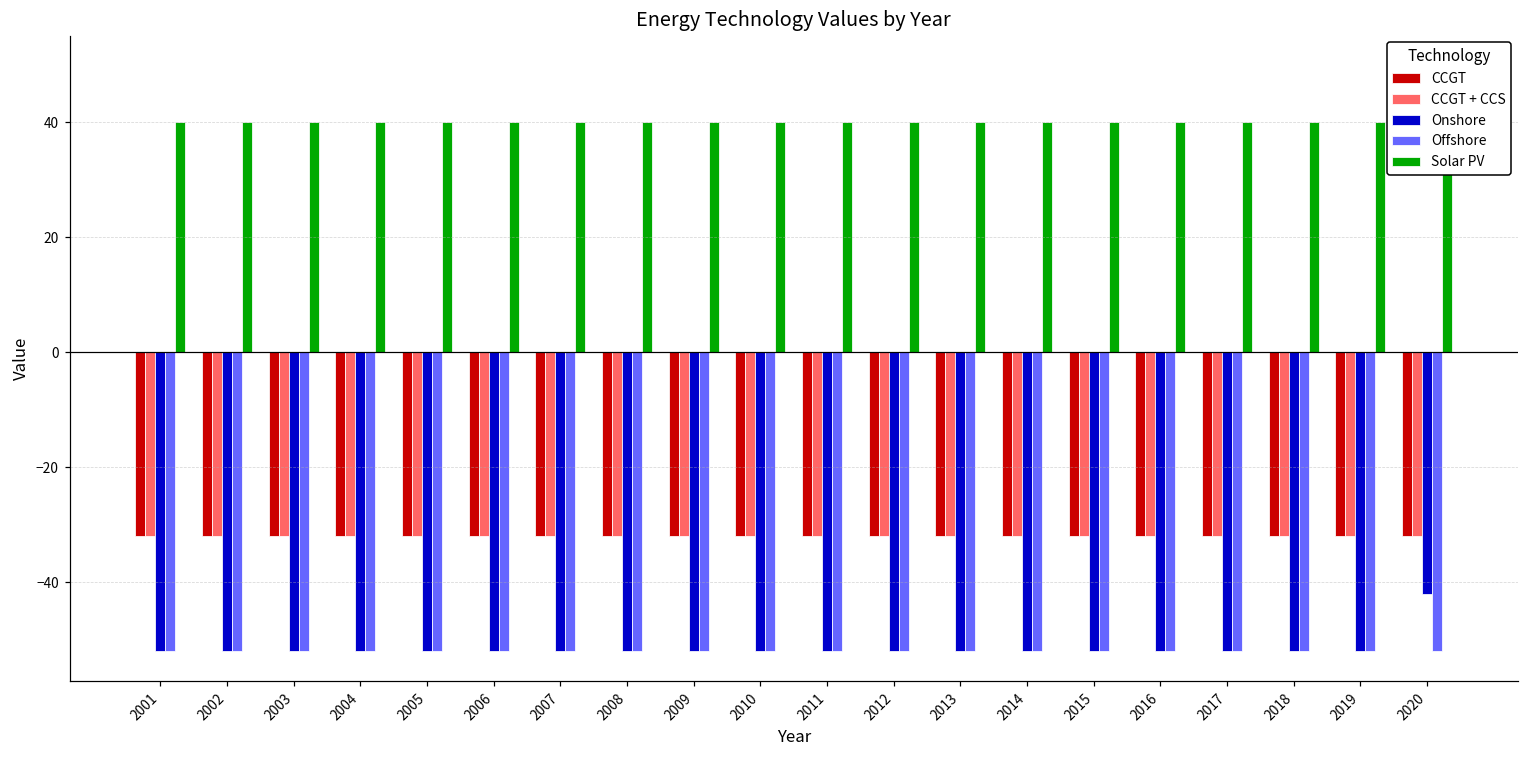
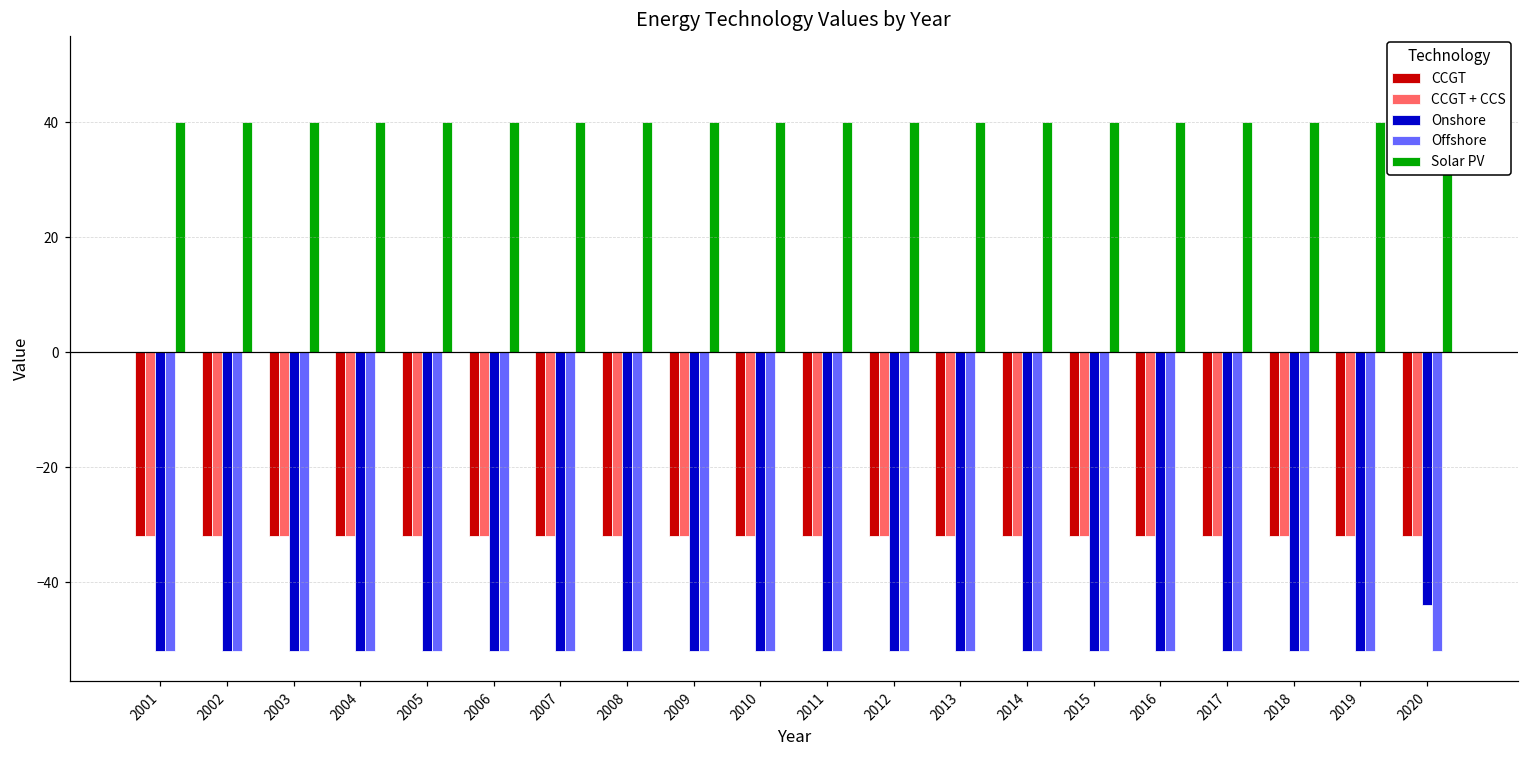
  {
    "CCGT": {
      "2001": -32,
      "2002": -32,
      "2003": -32,
      "2004": -32,
      "2005": -32,
      "2006": -32,
      "2007": -32,
      "2008": -32,
      "2009": -32,
      "2010": -32,
      "2011": -32,
      "2012": -32,
      "2013": -32,
      "2014": -32,
      "2015": -32,
      "2016": -32,
      "2017": -32,
      "2018": -32,
      "2019": -32,
      "2020": -32
    },
    "CCGT + CCS": {
      "2001": -32,
      "2002": -32,
      "2003": -32,
      "2004": -32,
      "2005": -32,
      "2006": -32,
      "2007": -32,
      "2008": -32,
      "2009": -32,
      "2010": -32,
      "2011": -32,
      "2012": -32,
      "2013": -32,
      "2014": -32,
      "2015": -32,
      "2016": -32,
      "2017": -32,
      "2018": -32,
      "2019": -32,
      "2020": -32
    },
    "Onshore": {
      "2001": -52,
      "2002": -52,
      "2003": -52,
      "2004": -52,
      "2005": -52,
      "2006": -52,
      "2007": -52,
      "2008": -52,
      "2009": -52,
      "2010": -52,
      "2011": -52,
      "2012": -52,
      "2013": -52,
      "2014": -52,
      "2015": -52,
      "2016": -52,
      "2017": -52,
      "2018": -52,
      "2019": -52,
-     "2020": -42
+     "2020": -44
    },
    "Offshore": {
      "2001": -52,
      "2002": -52,
      "2003": -52,
      "2004": -52,
      "2005": -52,
      "2006": -52,
      "2007": -52,
      "2008": -52,
      "2009": -52,
      "2010": -52,
      "2011": -52,
      "2012": -52,
      "2013": -52,
      "2014": -52,
      "2015": -52,
      "2016": -52,
      "2017": -52,
      "2018": -52,
      "2019": -52,
      "2020": -52
    },
    "Solar PV": {
      "2001": 40,
      "2002": 40,
      "2003": 40,
      "2004": 40,
      "2005": 40,
      "2006": 40,
      "2007": 40,
      "2008": 40,
      "2009": 40,
      "2010": 40,
      "2011": 40,
      "2012": 40,
      "2013": 40,
      "2014": 40,
      "2015": 40,
      "2016": 40,
      "2017": 40,
      "2018": 40,
      "2019": 40
    }
  }
